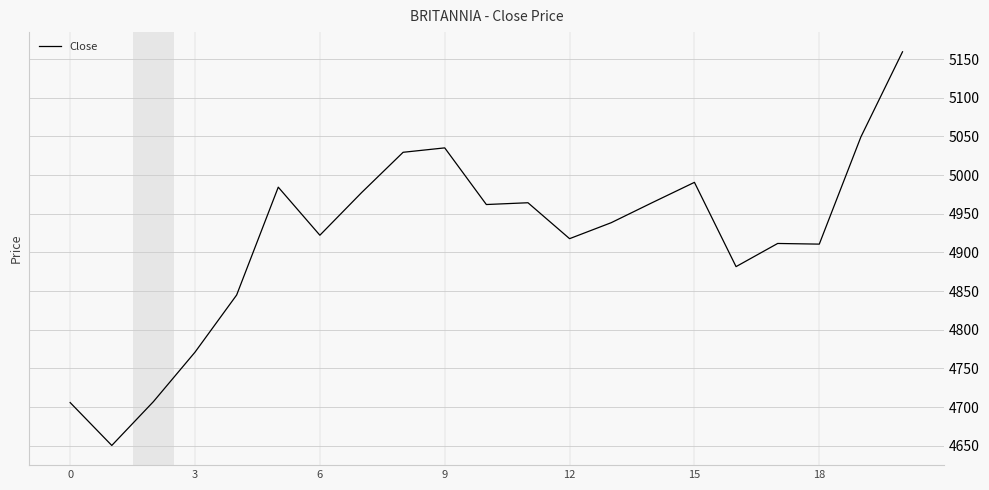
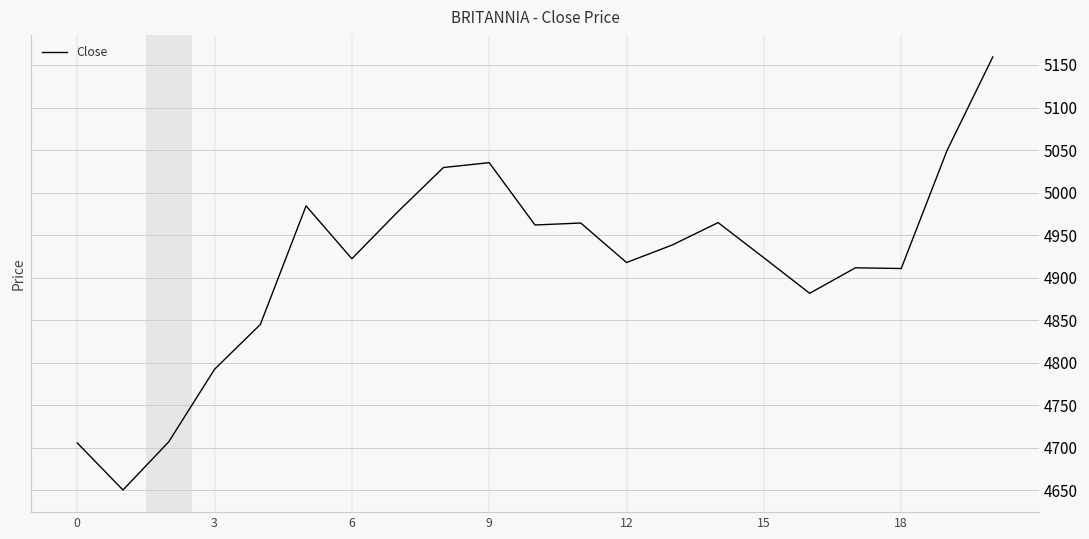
  {
    "0": 4710,
-   "3": 4770,
+   "3": 4790,
    "6": 4920,
    "9": 5040,
    "12": 4920,
-   "15": 4990,
+   "15": 4920,
    "18": 4910
  }
